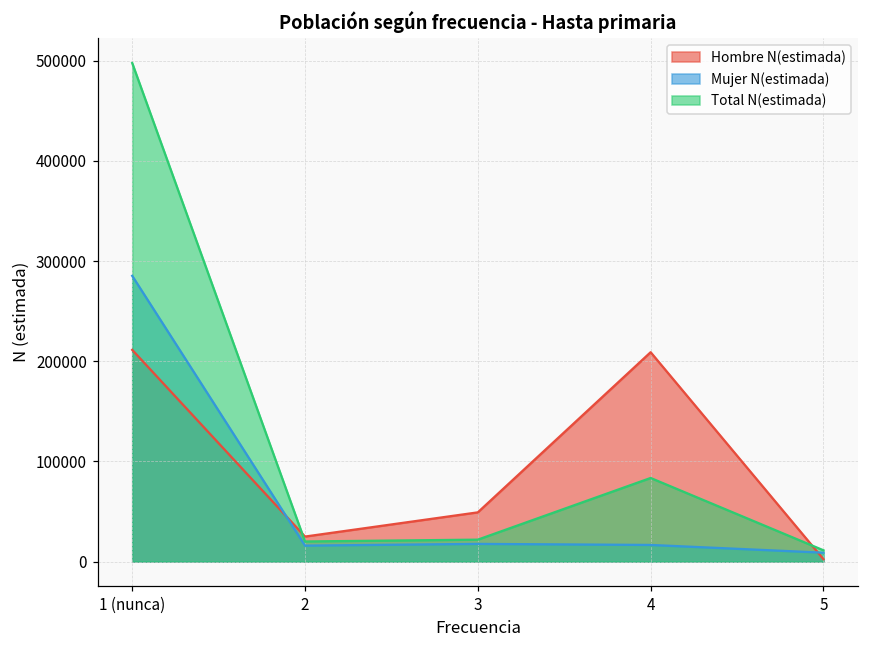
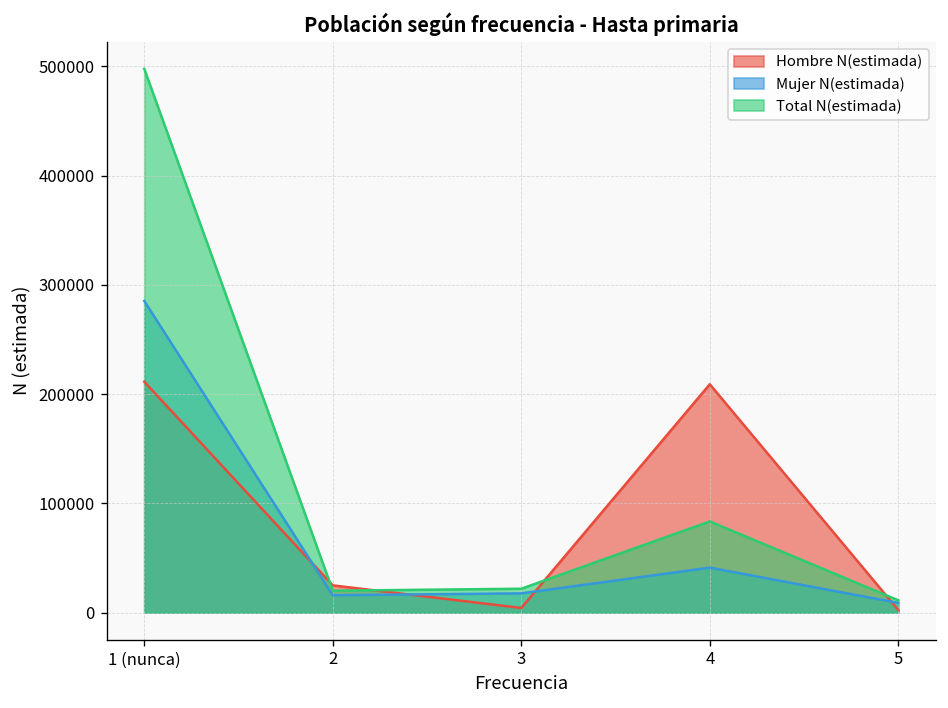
  {
    "Hombre N(estimada)": {
      "1 (nunca)": 210000,
      "2": 20000,
-     "3": 50000,
+     "3": 0,
      "4": 210000,
      "5": 0
    },
    "Mujer N(estimada)": {
      "1 (nunca)": 290000,
      "2": 20000,
      "3": 20000,
-     "4": 20000
+     "4": 40000
    },
    "Total N(estimada)": {
      "1 (nunca)": 500000,
      "2": 20000,
      "3": 20000,
      "4": 80000
    }
  }
